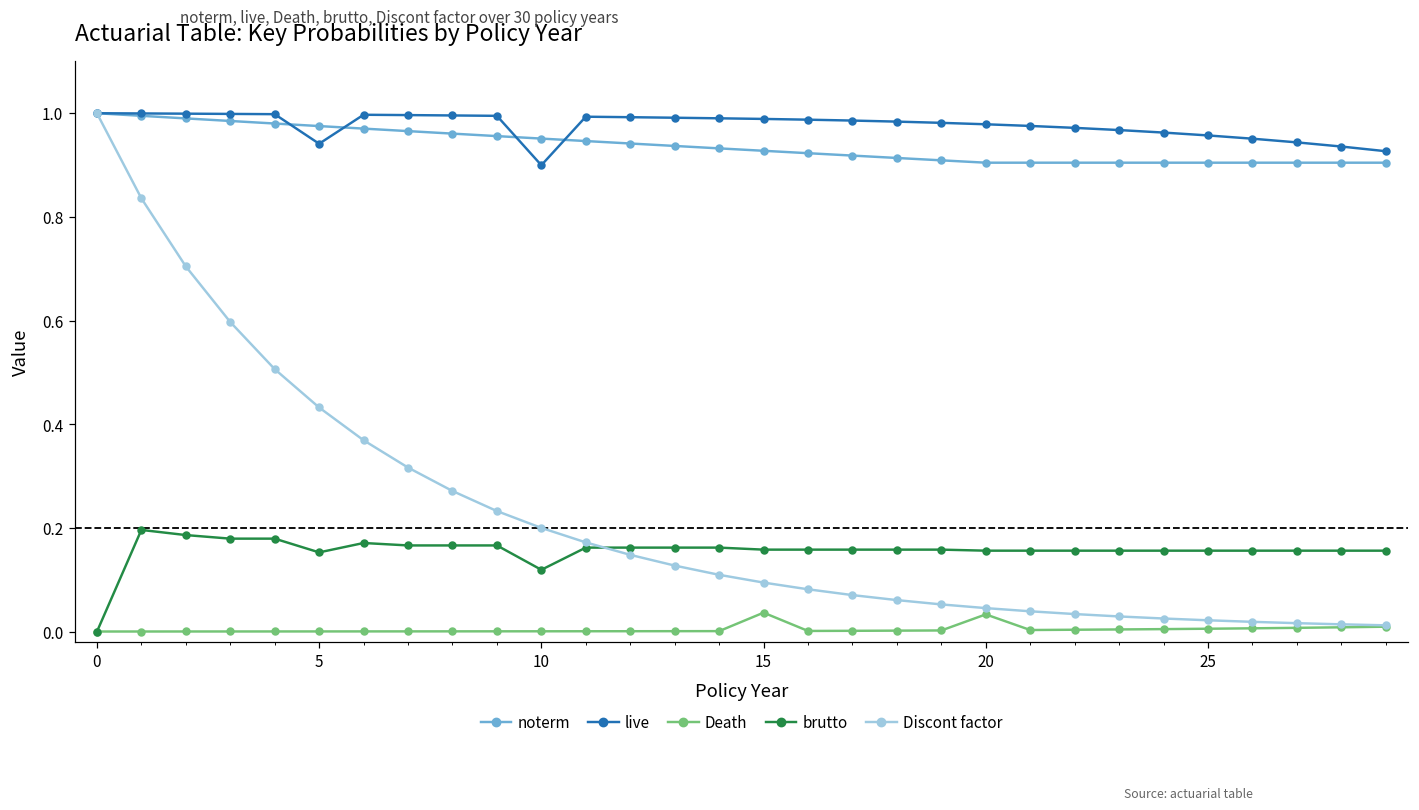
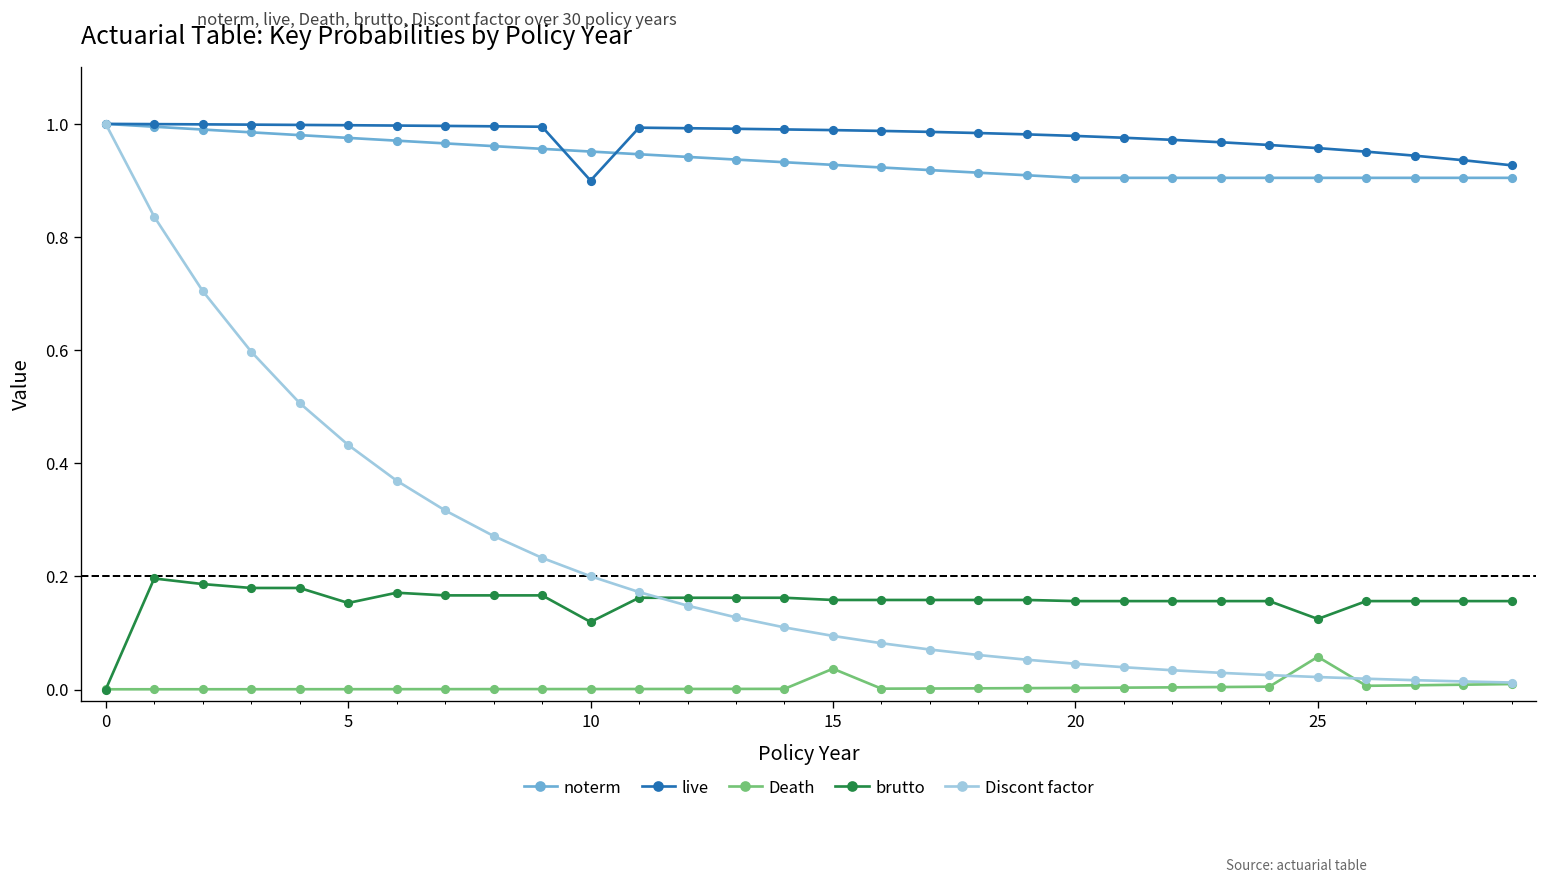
  {
    "live": {
-     "5": 0.94,
+     "5": 1.00,
      "10": 0.90,
      "15": 0.99,
      "20": 0.98,
      "25": 0.96
    },
    "Death": {
      "5": 0.00,
      "10": 0.00,
      "15": 0.04,
-     "20": 0.03,
-     "25": 0.01
+     "20": 0.00,
+     "25": 0.06
    },
    "brutto": {
      "5": 0.15,
      "10": 0.12,
      "15": 0.16,
      "20": 0.16,
-     "25": 0.16
+     "25": 0.12
    }
  }
